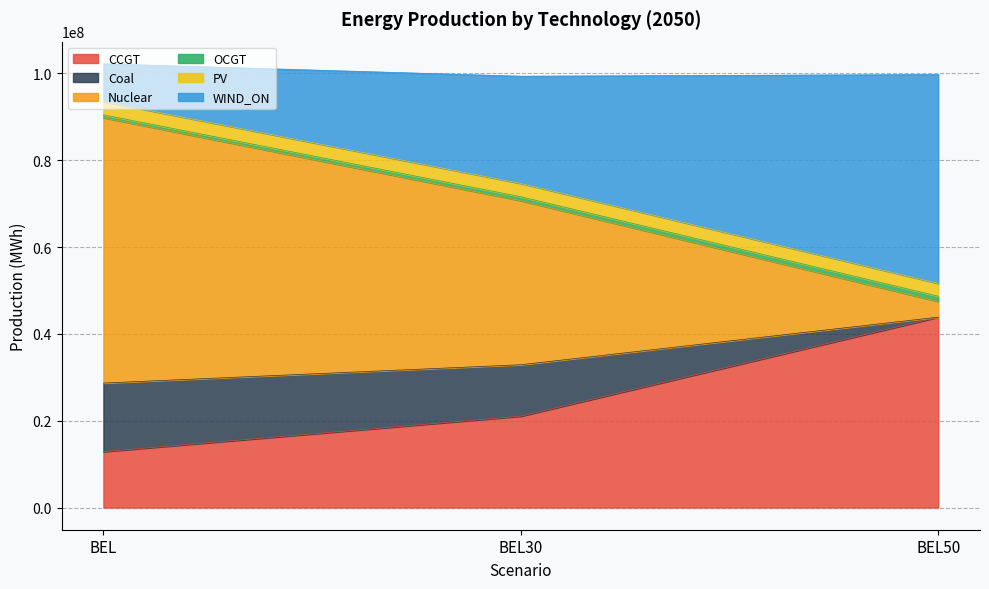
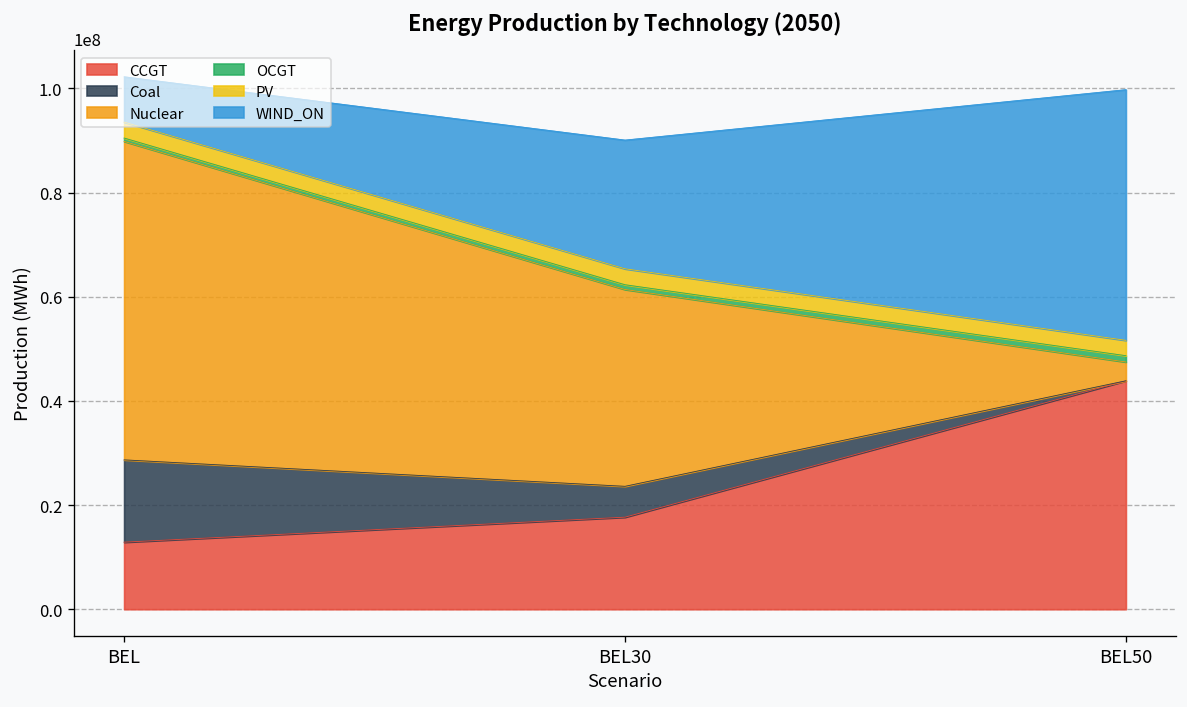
  {
    "CCGT": {
      "BEL": 13000000,
-     "BEL30": 21000000
+     "BEL30": 18000000
    },
    "Coal": {
      "BEL": 16000000,
-     "BEL30": 12000000
+     "BEL30": 6000000
    },
    "OCGT": {
      "BEL": 1000000,
      "BEL30": 1000000,
      "BEL50": 1000000
    },
    "WIND_ON": {
      "BEL30": 25000000,
      "BEL50": 48000000
    }
  }
